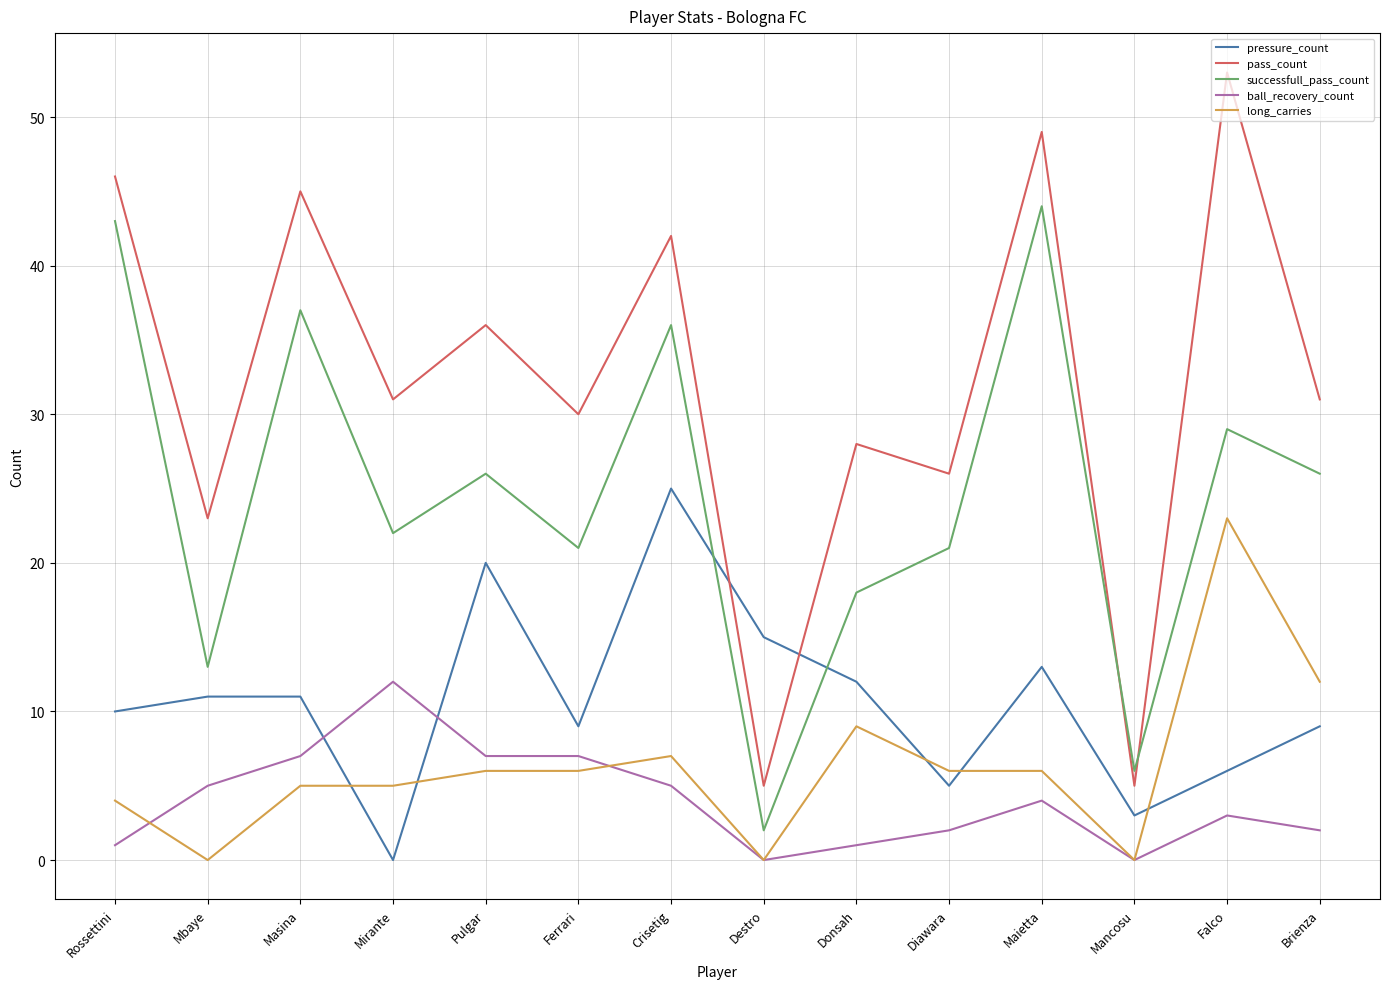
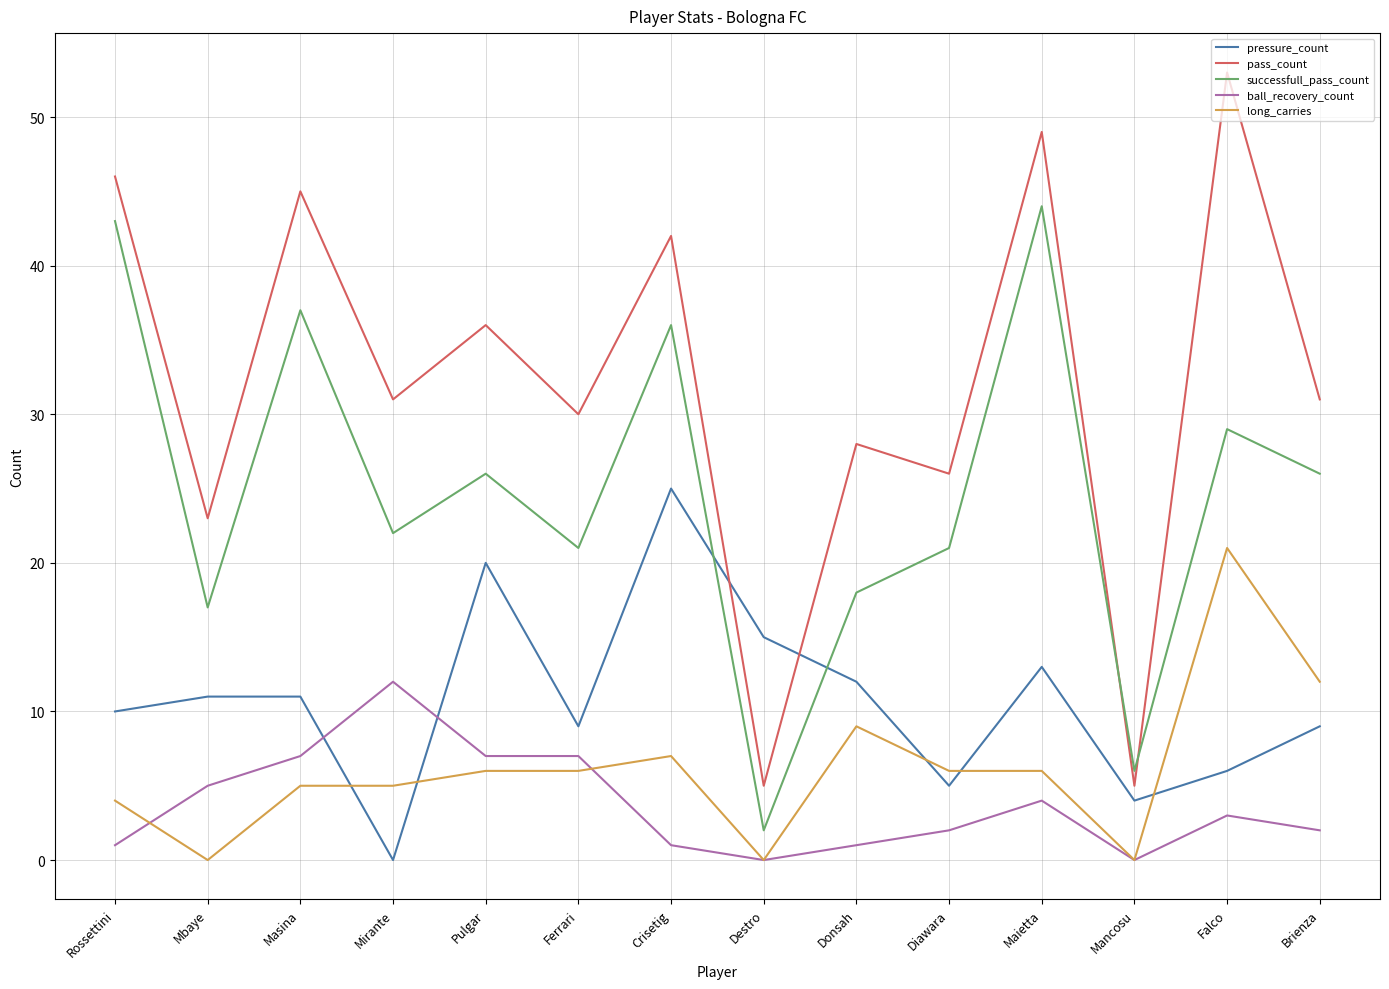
  {
    "pressure_count": {
      "Rossettini": 10,
      "Mbaye": 11,
      "Masina": 11,
      "Mirante": 0,
      "Pulgar": 20,
      "Ferrari": 9,
      "Crisetig": 25,
      "Destro": 15,
      "Donsah": 12,
      "Diawara": 5,
      "Maietta": 13,
-     "Mancosu": 3,
+     "Mancosu": 4,
      "Falco": 6,
      "Brienza": 9
    },
    "pass_count": {
      "Rossettini": 46,
      "Mbaye": 23,
      "Masina": 45,
      "Mirante": 31,
      "Pulgar": 36,
      "Ferrari": 30,
      "Crisetig": 42,
      "Destro": 5,
      "Donsah": 28,
      "Diawara": 26,
      "Maietta": 49,
      "Mancosu": 5,
      "Brienza": 31
    },
    "successfull_pass_count": {
      "Rossettini": 43,
-     "Mbaye": 13,
+     "Mbaye": 17,
      "Masina": 37,
      "Mirante": 22,
      "Pulgar": 26,
      "Ferrari": 21,
      "Crisetig": 36,
      "Destro": 2,
      "Donsah": 18,
      "Diawara": 21,
      "Maietta": 44,
      "Mancosu": 6,
      "Falco": 29,
      "Brienza": 26
    },
    "ball_recovery_count": {
      "Rossettini": 1,
      "Mbaye": 5,
      "Masina": 7,
      "Mirante": 12,
      "Pulgar": 7,
      "Ferrari": 7,
-     "Crisetig": 5,
+     "Crisetig": 1,
      "Donsah": 1,
      "Diawara": 2,
      "Maietta": 4,
      "Falco": 3,
      "Brienza": 2
    },
    "long_carries": {
      "Rossettini": 4,
      "Mbaye": 0,
      "Masina": 5,
      "Mirante": 5,
      "Pulgar": 6,
      "Ferrari": 6,
      "Crisetig": 7,
      "Donsah": 9,
      "Diawara": 6,
      "Maietta": 6,
-     "Falco": 23,
+     "Falco": 21,
      "Brienza": 12
    }
  }
